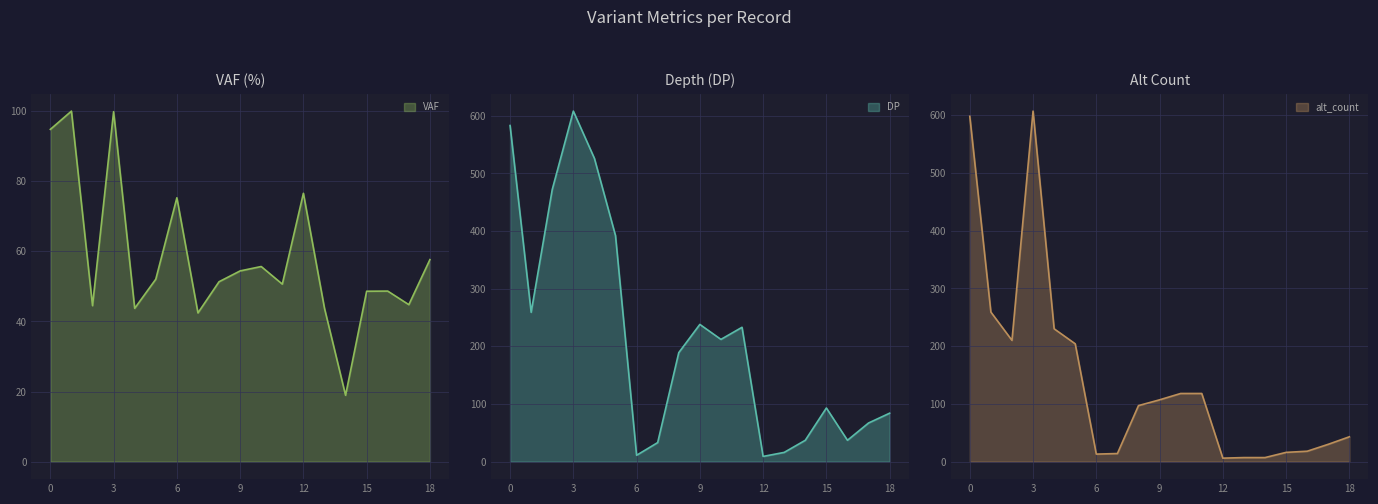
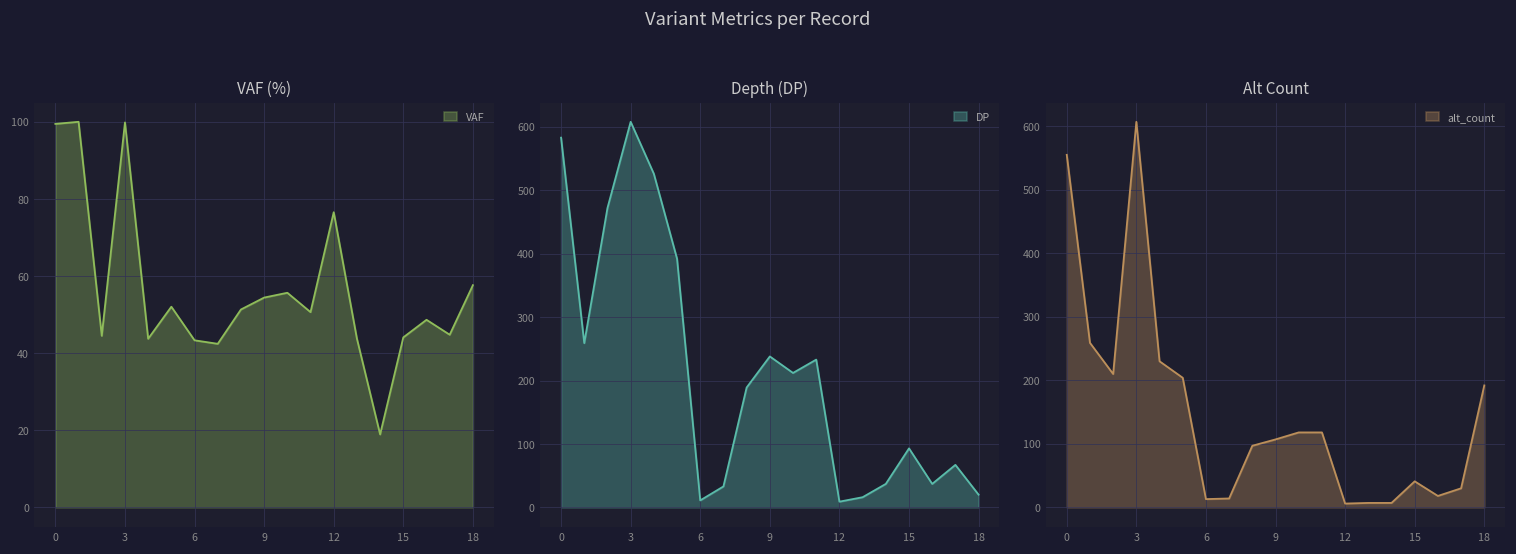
  {
    "VAF (%)": {
-     "0": 95,
+     "0": 99,
      "3": 100,
-     "6": 75,
+     "6": 43,
      "9": 54,
      "12": 77,
-     "15": 49,
+     "15": 44,
      "18": 58
    },
    "Depth (DP)": {
      "0": 580,
      "3": 610,
      "6": 10,
      "9": 240,
      "12": 10,
      "15": 90,
-     "18": 80
+     "18": 20
    },
    "Alt Count": {
-     "0": 600,
+     "0": 560,
      "3": 610,
      "6": 10,
      "9": 110,
      "12": 10,
-     "15": 20,
-     "18": 40
+     "15": 40,
+     "18": 190
    }
  }
